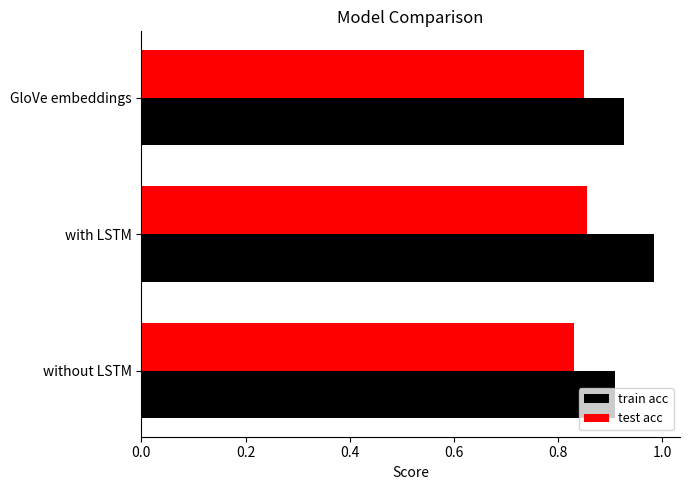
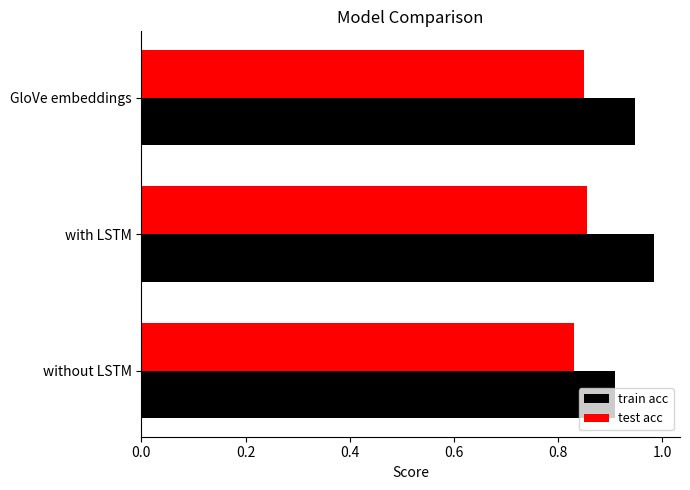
  {
    "train acc": {
-     "GloVe embeddings": 0.93,
+     "GloVe embeddings": 0.95,
      "with LSTM": 0.98
    },
    "test acc": {
      "GloVe embeddings": 0.85,
      "with LSTM": 0.86,
      "without LSTM": 0.83
    }
  }
